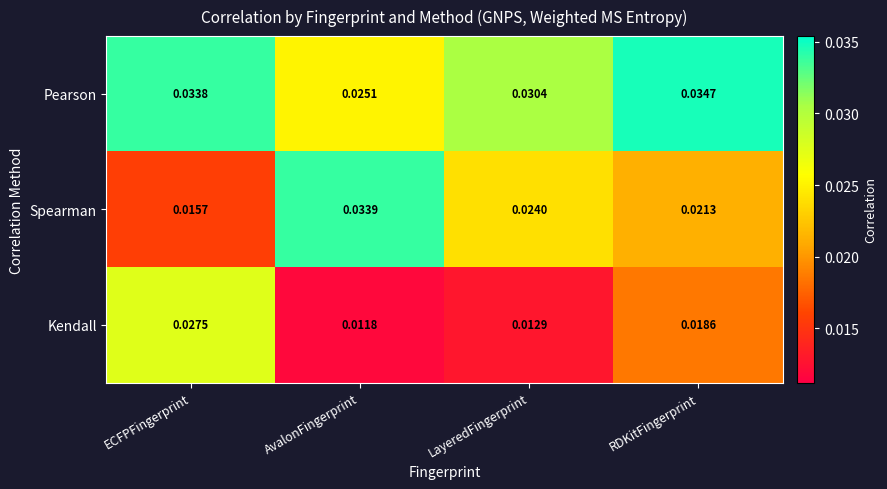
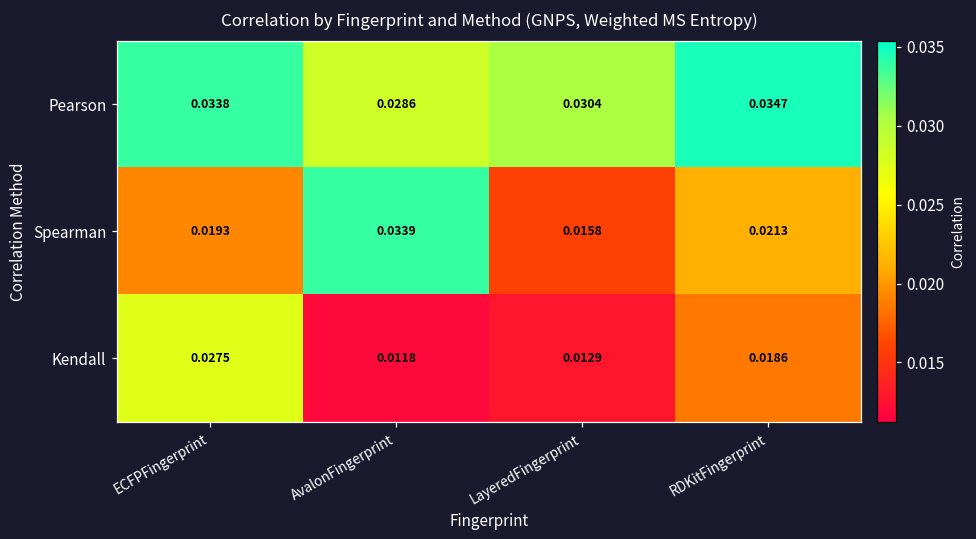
  {
    "Pearson": {
      "ECFPFingerprint": 0.0338,
-     "AvalonFingerprint": 0.0251,
+     "AvalonFingerprint": 0.0286,
      "LayeredFingerprint": 0.0304,
      "RDKitFingerprint": 0.0347
    },
    "Spearman": {
-     "ECFPFingerprint": 0.0157,
+     "ECFPFingerprint": 0.0193,
      "AvalonFingerprint": 0.0339,
-     "LayeredFingerprint": 0.0240,
+     "LayeredFingerprint": 0.0158,
      "RDKitFingerprint": 0.0213
    },
    "Kendall": {
      "ECFPFingerprint": 0.0275,
      "AvalonFingerprint": 0.0118,
      "LayeredFingerprint": 0.0129,
      "RDKitFingerprint": 0.0186
    }
  }
